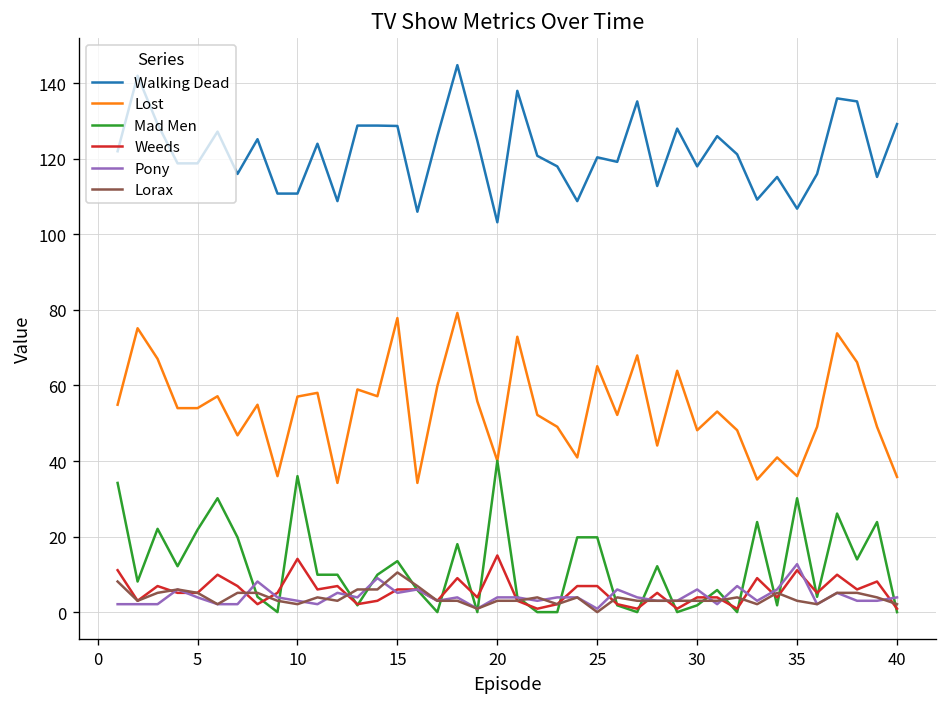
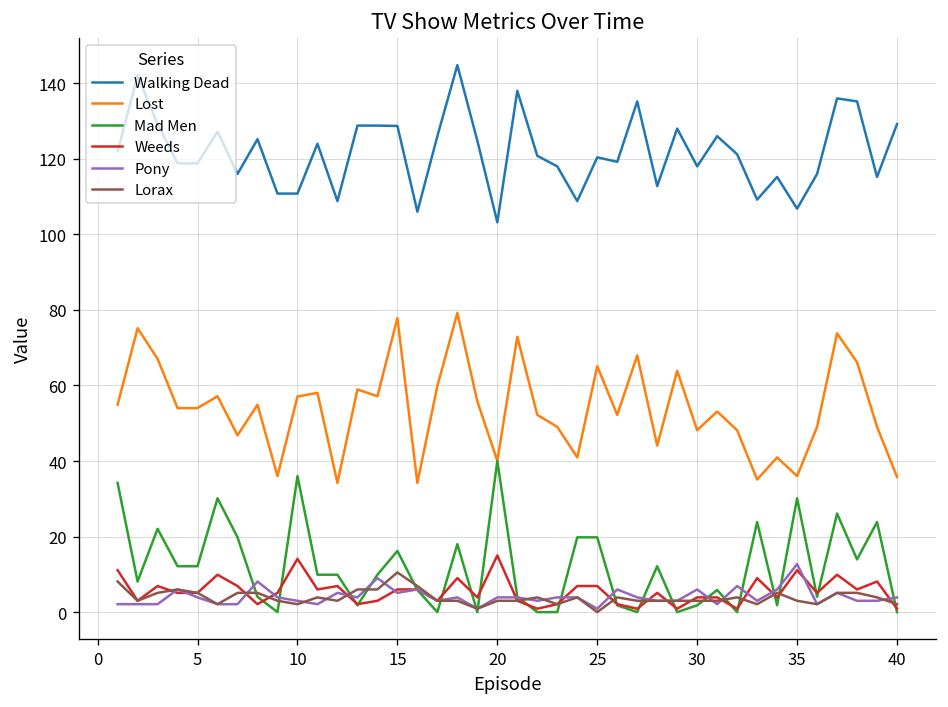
  {
    "Walking Dead": {
      "10": 111,
      "15": 129,
      "20": 103,
      "25": 120,
      "30": 118,
      "35": 107,
      "40": 129
    },
    "Lost": {
      "5": 54,
      "10": 57,
      "15": 78,
      "25": 65,
      "30": 48,
      "35": 36,
      "40": 36
    },
    "Mad Men": {
-     "5": 22,
+     "5": 12,
      "10": 36,
-     "15": 14,
+     "15": 16,
      "25": 20,
      "30": 2,
      "35": 30,
      "40": 0
    },
    "Weeds": {
      "10": 14,
      "15": 6,
      "20": 15,
      "25": 7,
      "30": 4,
      "35": 11,
      "40": 1
    },
    "Pony": {
      "5": 4,
      "10": 3,
      "15": 5,
      "20": 4,
      "25": 1,
      "30": 6,
      "35": 13,
      "40": 4
    },
    "Lorax": {
      "10": 2,
      "15": 11,
      "20": 3,
      "25": 0,
      "30": 3,
      "35": 3,
      "40": 2
    }
  }
